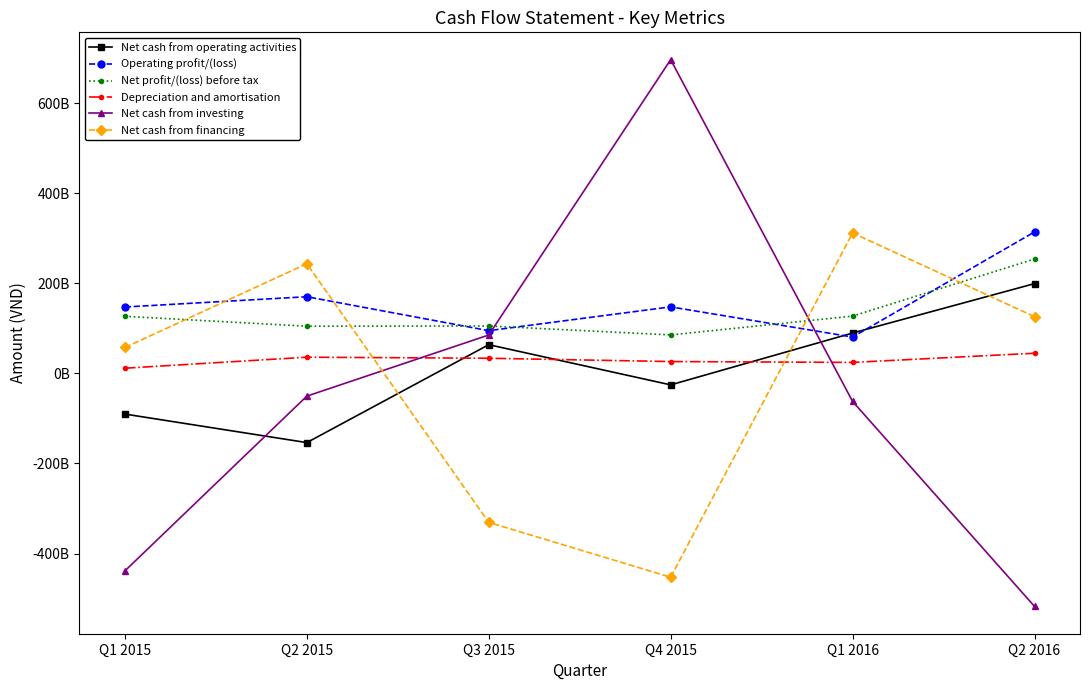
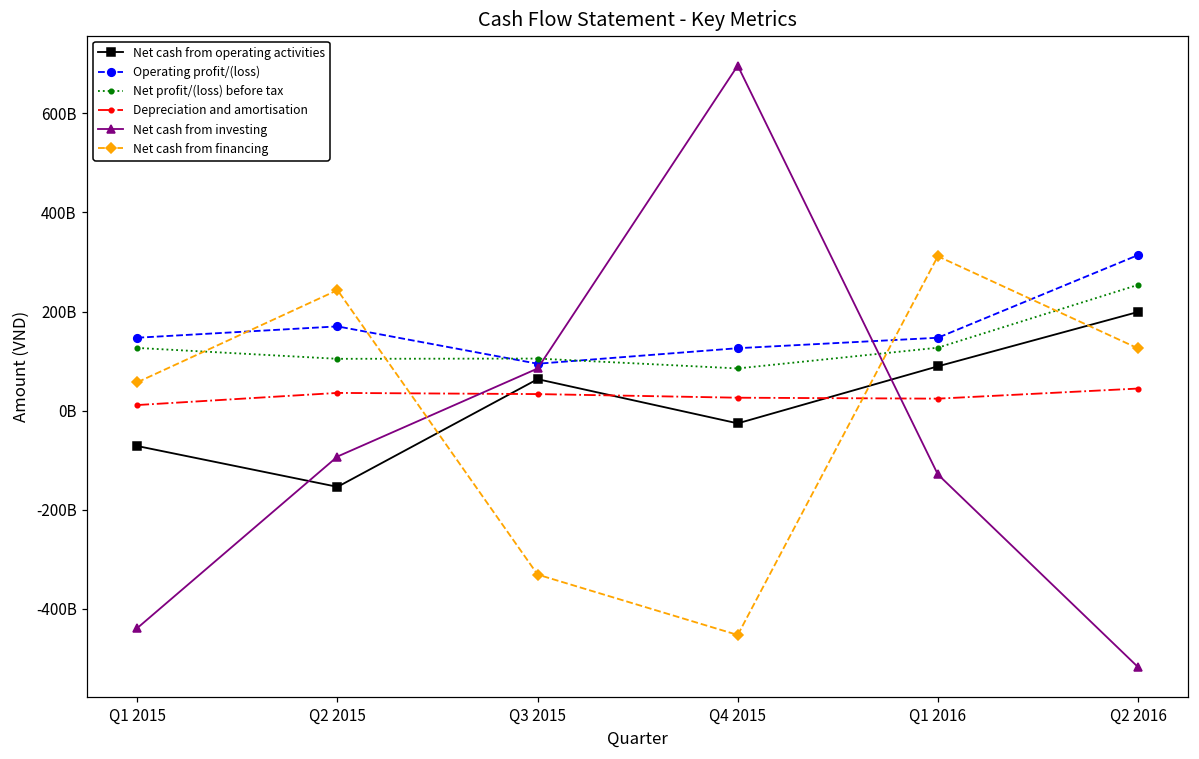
  {
    "Net cash from operating activities": {
-     "Q1 2015": -90000000000,
+     "Q1 2015": -70000000000,
      "Q2 2015": -150000000000,
      "Q3 2015": 60000000000,
      "Q4 2015": -30000000000,
      "Q1 2016": 90000000000,
      "Q2 2016": 200000000000
    },
    "Operating profit/(loss)": {
      "Q1 2015": 150000000000,
      "Q2 2015": 170000000000,
      "Q3 2015": 90000000000,
-     "Q4 2015": 150000000000,
-     "Q1 2016": 80000000000,
+     "Q4 2015": 130000000000,
+     "Q1 2016": 150000000000,
      "Q2 2016": 310000000000
    },
    "Net profit/(loss) before tax": {
      "Q1 2015": 130000000000,
      "Q2 2015": 100000000000,
      "Q3 2015": 110000000000,
      "Q4 2015": 90000000000,
      "Q1 2016": 130000000000,
      "Q2 2016": 250000000000
    },
    "Depreciation and amortisation": {
      "Q1 2015": 10000000000,
      "Q2 2015": 40000000000,
      "Q3 2015": 30000000000,
      "Q4 2015": 30000000000,
      "Q1 2016": 20000000000,
      "Q2 2016": 40000000000
    },
    "Net cash from investing": {
      "Q1 2015": -440000000000,
-     "Q2 2015": -50000000000,
+     "Q2 2015": -90000000000,
      "Q3 2015": 90000000000,
      "Q4 2015": 700000000000,
-     "Q1 2016": -60000000000,
+     "Q1 2016": -130000000000,
      "Q2 2016": -520000000000
    },
    "Net cash from financing": {
      "Q1 2015": 60000000000,
      "Q2 2015": 240000000000,
      "Q3 2015": -330000000000,
      "Q4 2015": -450000000000,
      "Q1 2016": 310000000000,
      "Q2 2016": 130000000000
    }
  }
